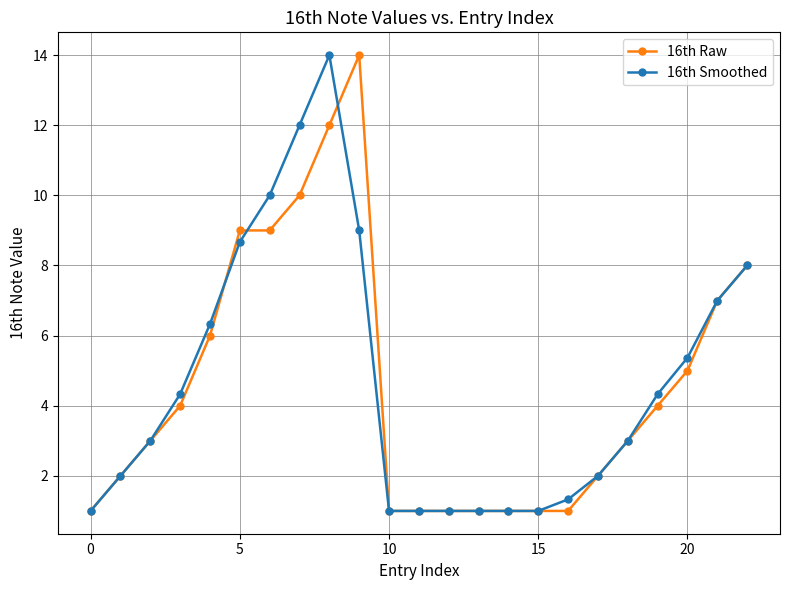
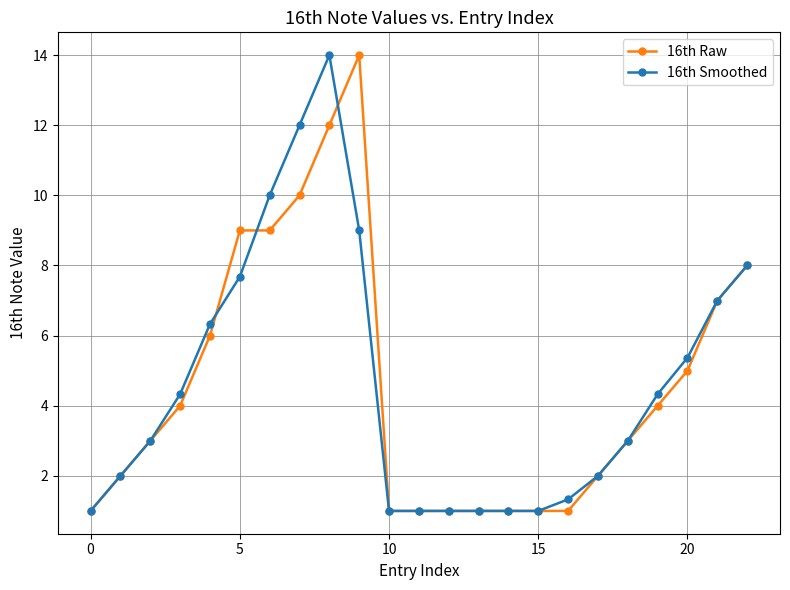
  {
    "16th Raw": {
      "5": 9.0,
      "20": 5.0
    },
    "16th Smoothed": {
-     "5": 8.7,
+     "5": 7.7,
      "20": 5.4
    }
  }
